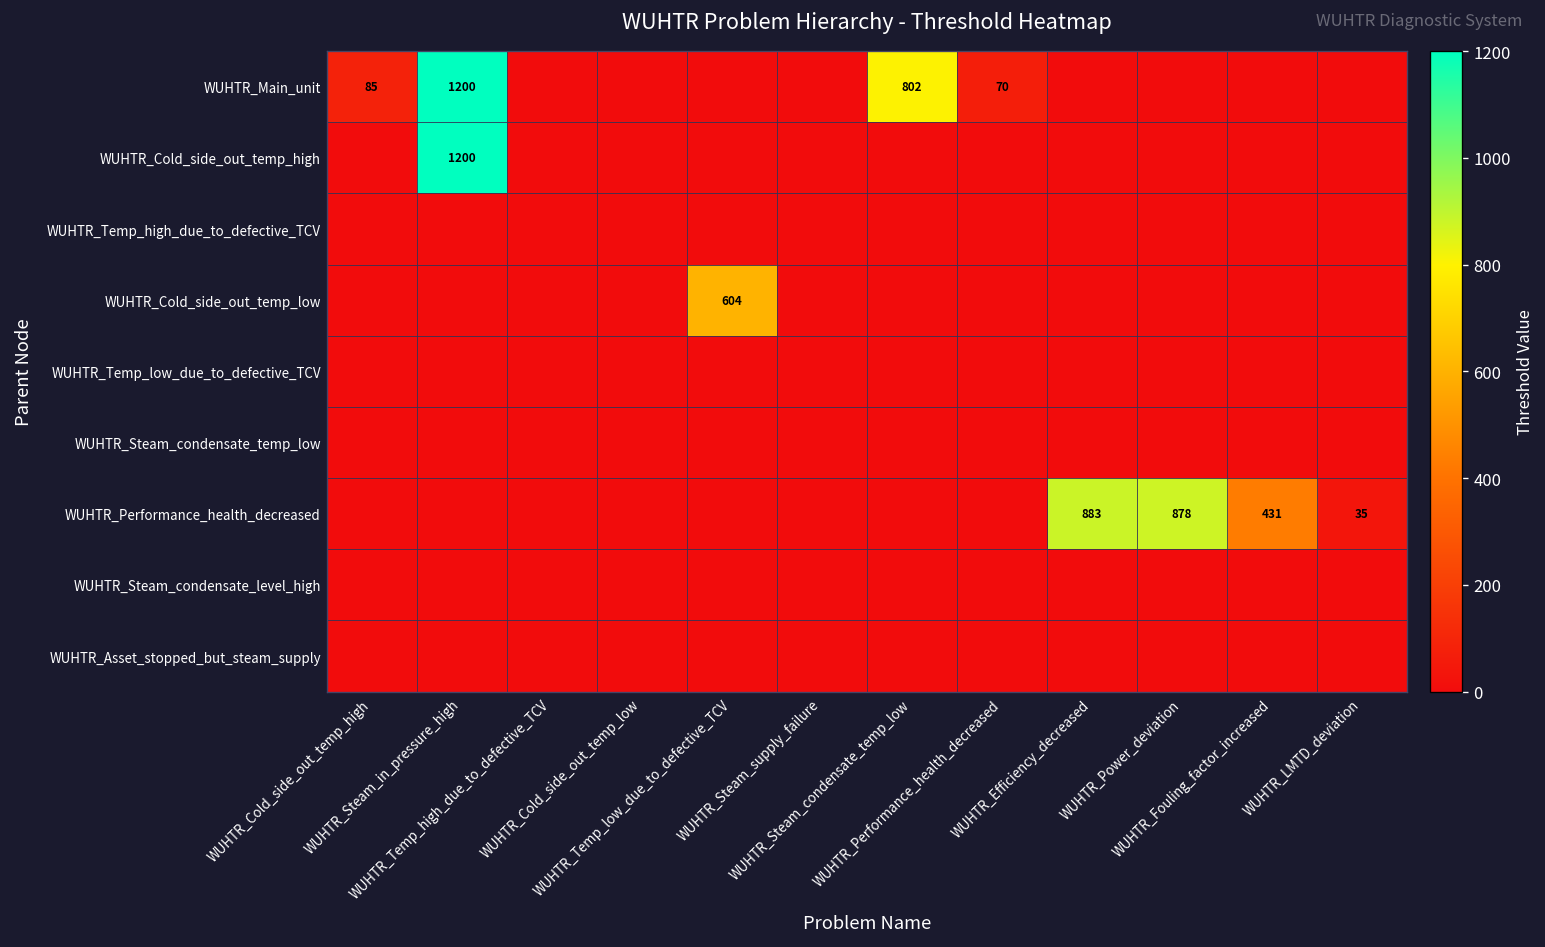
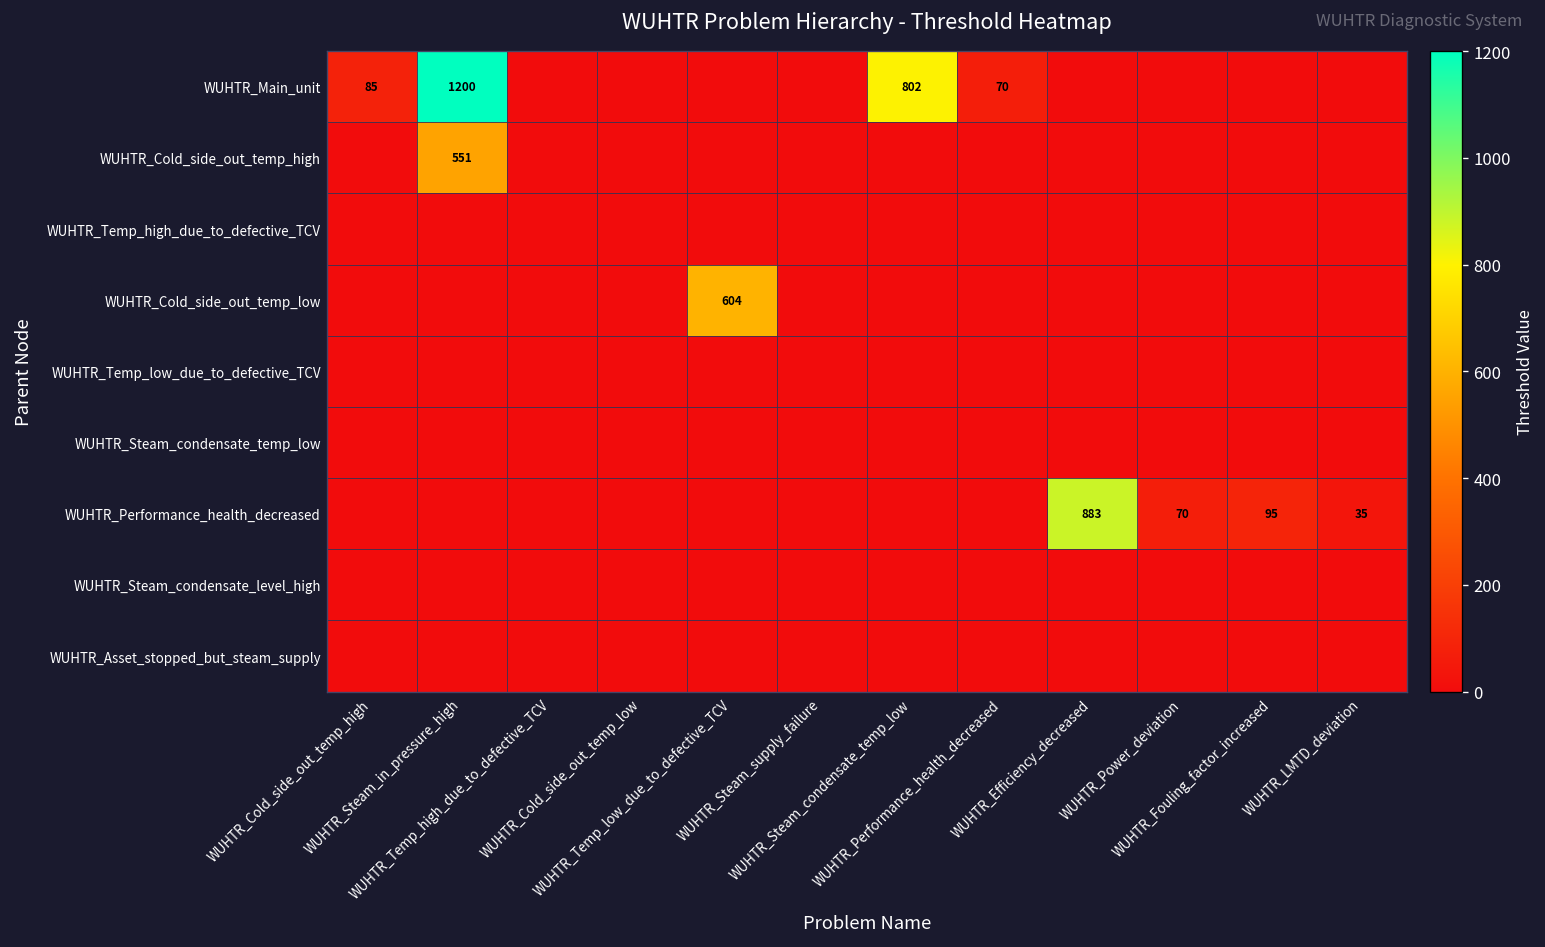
  {
    "WUHTR_Main_unit": {
      "WUHTR_Cold_side_out_temp_high": 85,
      "WUHTR_Steam_in_pressure_high": 1200,
      "WUHTR_Steam_condensate_temp_low": 802,
      "WUHTR_Performance_health_decreased": 70
    },
    "WUHTR_Cold_side_out_temp_high": {
-     "WUHTR_Steam_in_pressure_high": 1200
+     "WUHTR_Steam_in_pressure_high": 551
    },
    "WUHTR_Cold_side_out_temp_low": {
      "WUHTR_Temp_low_due_to_defective_TCV": 604
    },
    "WUHTR_Performance_health_decreased": {
      "WUHTR_Efficiency_decreased": 883,
-     "WUHTR_Power_deviation": 878,
-     "WUHTR_Fouling_factor_increased": 431,
+     "WUHTR_Power_deviation": 70,
+     "WUHTR_Fouling_factor_increased": 95,
      "WUHTR_LMTD_deviation": 35
    }
  }
